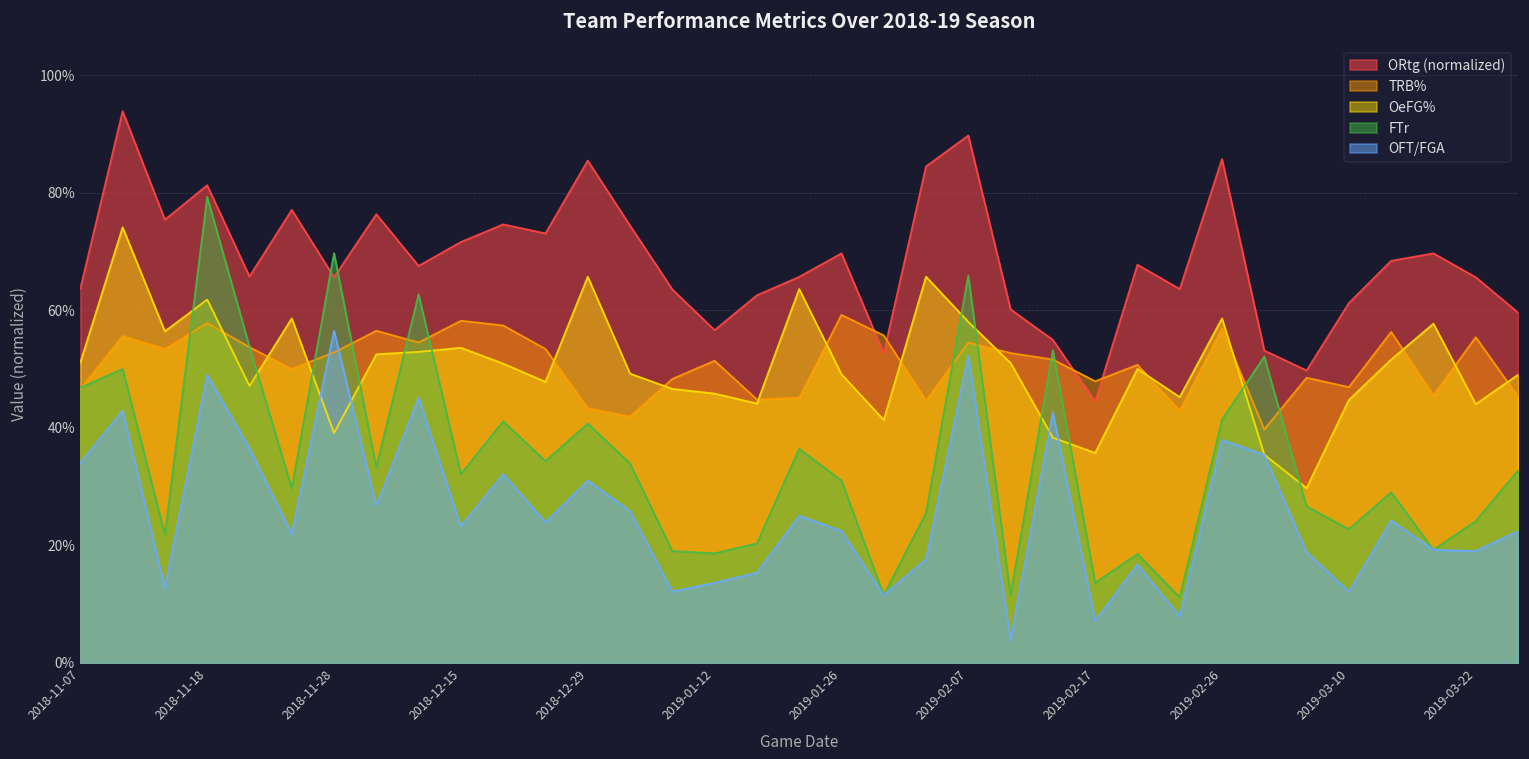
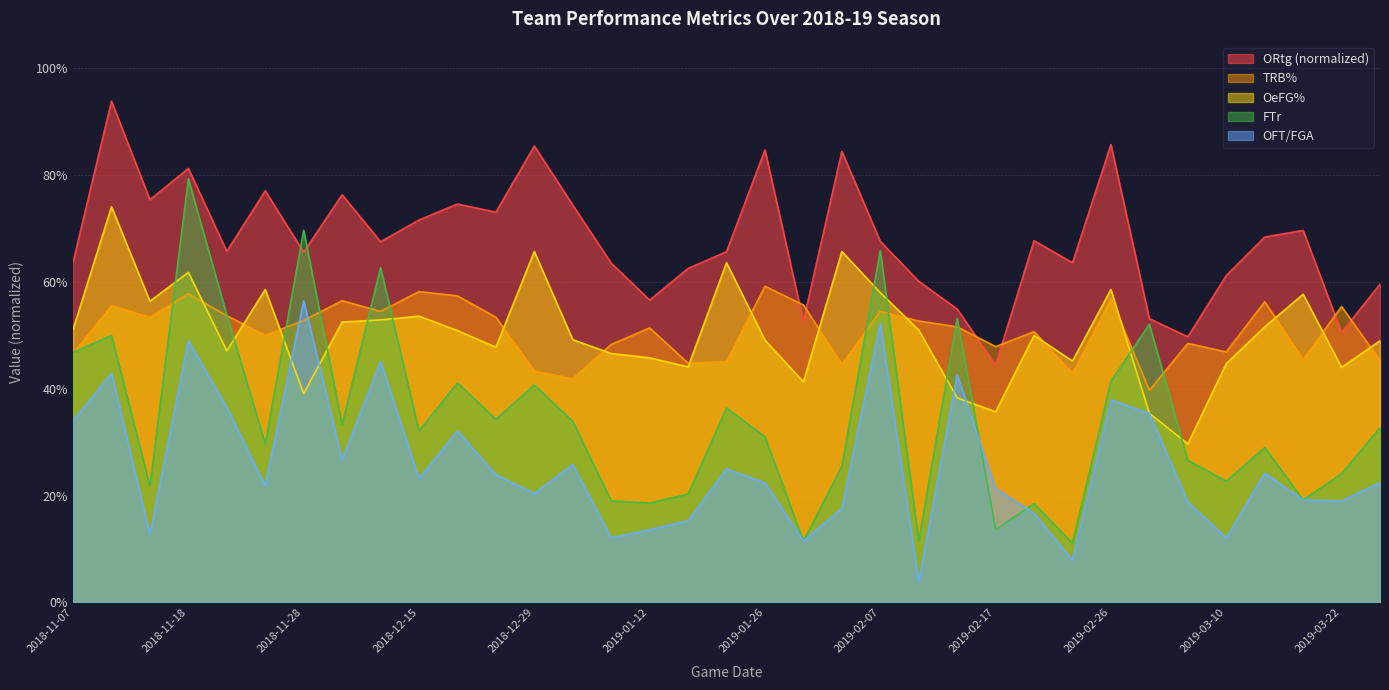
  {
    "ORtg (normalized)": {
      "2018-11-07": "64%",
      "2018-11-18": "81%",
      "2018-11-28": "66%",
      "2018-12-15": "72%",
      "2018-12-29": "85%",
      "2019-01-12": "57%",
-     "2019-01-26": "70%",
-     "2019-02-07": "90%",
+     "2019-01-26": "85%",
+     "2019-02-07": "68%",
      "2019-02-17": "44%",
      "2019-02-26": "86%",
      "2019-03-10": "61%",
-     "2019-03-22": "66%"
+     "2019-03-22": "51%"
    },
    "FTr": {
      "2018-11-18": "79%",
      "2018-11-28": "70%",
      "2018-12-15": "32%",
      "2018-12-29": "41%",
      "2019-01-12": "19%",
      "2019-01-26": "31%",
      "2019-02-07": "66%",
      "2019-02-17": "14%",
      "2019-02-26": "41%",
      "2019-03-10": "23%",
      "2019-03-22": "24%"
    },
    "OFT/FGA": {
      "2018-11-07": "34%",
      "2018-11-18": "49%",
      "2018-11-28": "56%",
      "2018-12-15": "23%",
-     "2018-12-29": "31%",
+     "2018-12-29": "20%",
      "2019-01-12": "14%",
      "2019-01-26": "22%",
      "2019-02-07": "52%",
-     "2019-02-17": "7%",
+     "2019-02-17": "21%",
      "2019-02-26": "38%",
      "2019-03-10": "12%",
      "2019-03-22": "19%"
    }
  }
